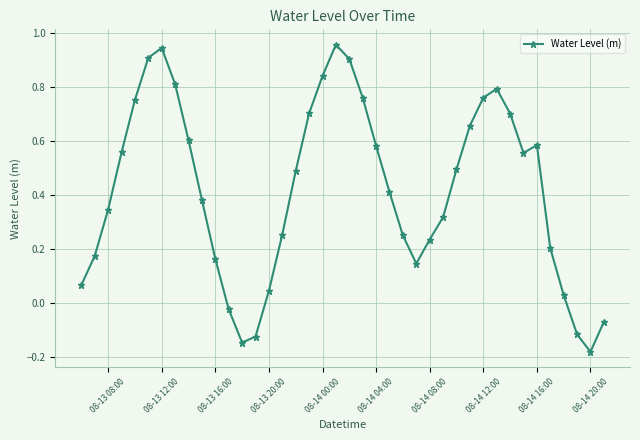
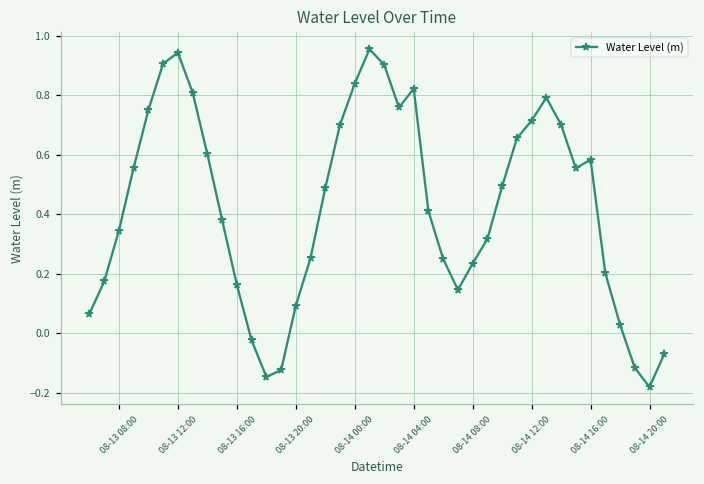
  {
    "08-13 08:00": 0.35,
    "08-13 12:00": 0.94,
    "08-13 16:00": 0.16,
-   "08-13 20:00": 0.04,
+   "08-13 20:00": 0.09,
    "08-14 00:00": 0.84,
-   "08-14 04:00": 0.58,
+   "08-14 04:00": 0.82,
    "08-14 08:00": 0.23,
-   "08-14 12:00": 0.76,
+   "08-14 12:00": 0.72,
    "08-14 16:00": 0.58,
    "08-14 20:00": -0.18
  }
